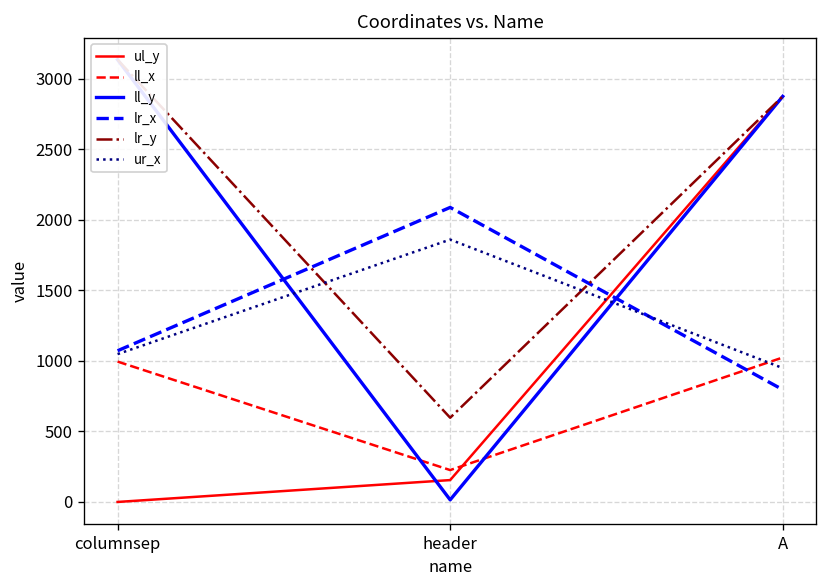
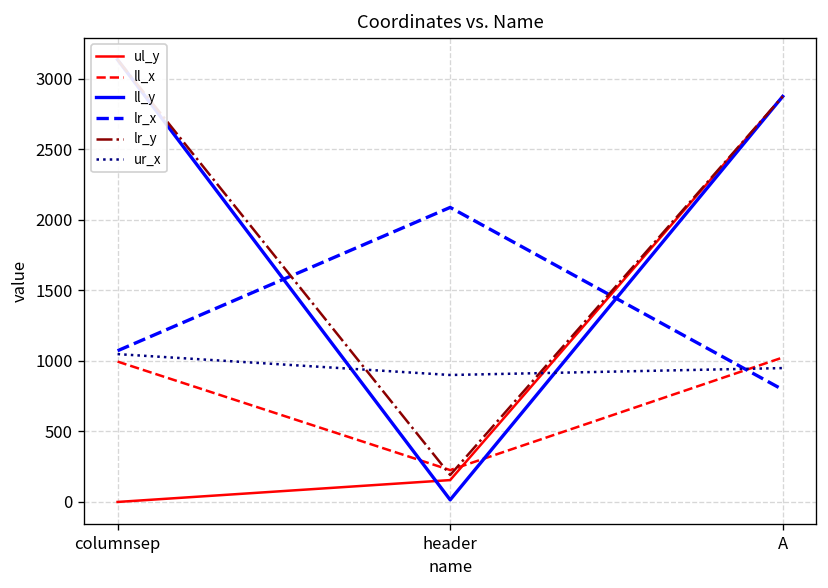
  {
    "lr_y": {
-     "header": 600
+     "header": 190
    },
    "ur_x": {
      "columnsep": 1050,
-     "header": 1860,
+     "header": 900,
      "A": 950
    }
  }
